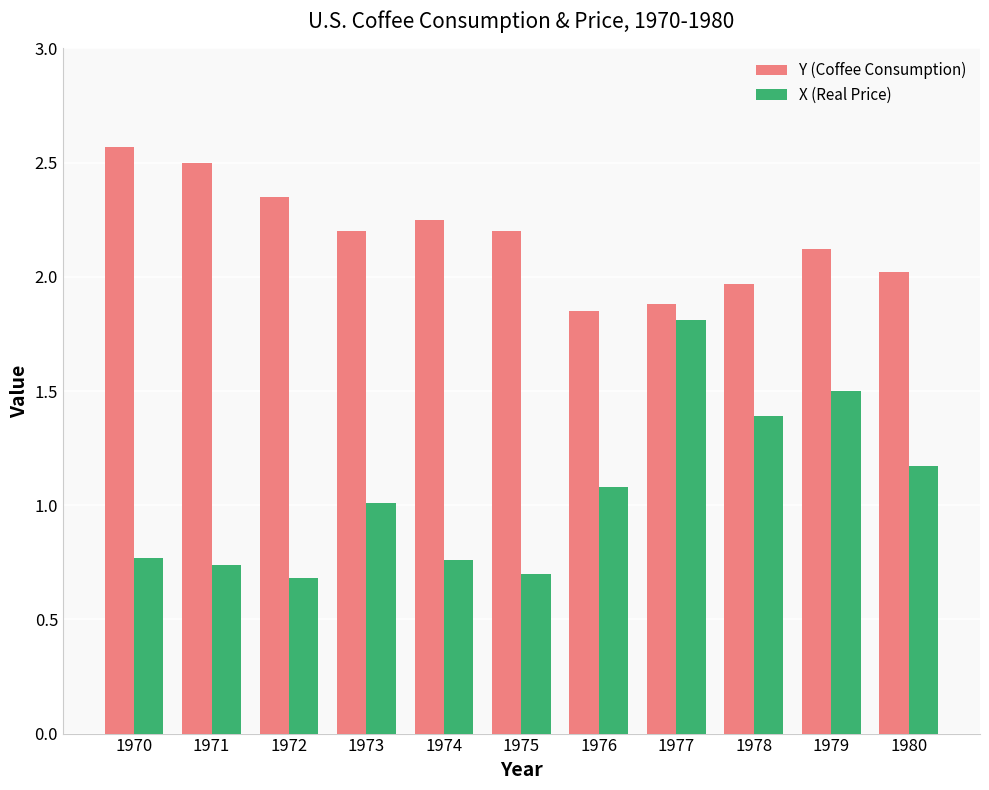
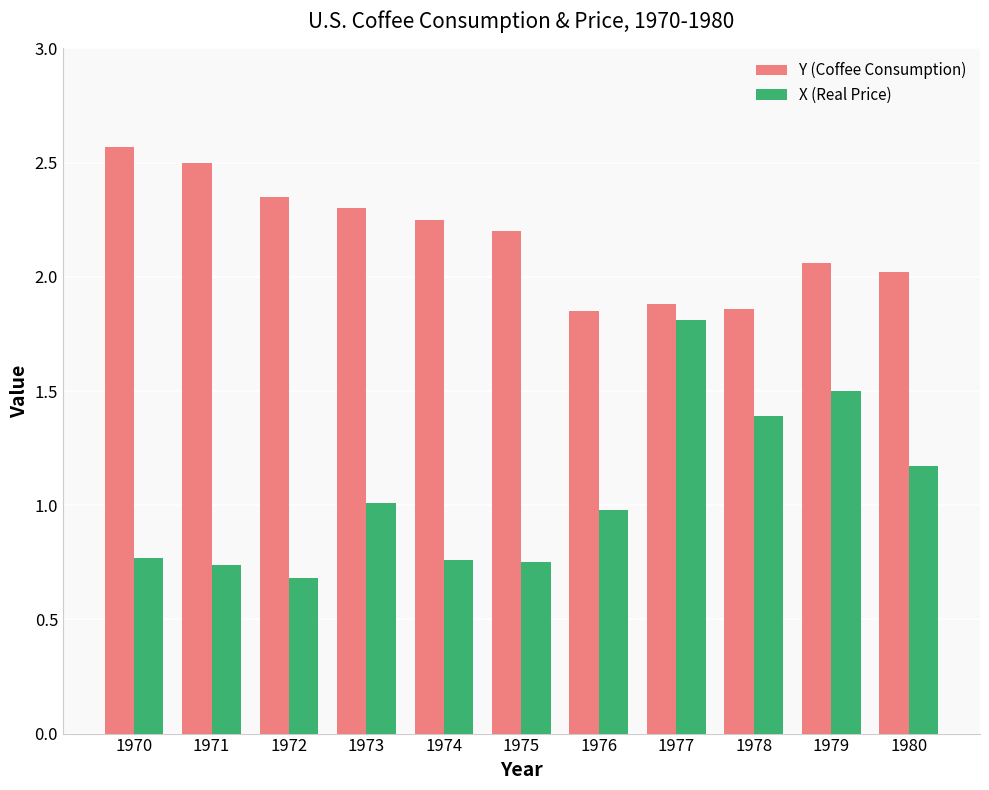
  {
    "Y (Coffee Consumption)": {
      "1970": 2.57,
      "1971": 2.50,
      "1972": 2.35,
-     "1973": 2.2,
+     "1973": 2.3,
      "1974": 2.25,
      "1975": 2.20,
      "1976": 1.85,
      "1977": 1.88,
-     "1978": 1.97,
-     "1979": 2.12,
+     "1978": 1.86,
+     "1979": 2.06,
      "1980": 2.02
    },
    "X (Real Price)": {
      "1970": 0.77,
      "1971": 0.74,
      "1972": 0.68,
      "1973": 1.01,
      "1974": 0.76,
-     "1975": 0.70,
-     "1976": 1.08,
+     "1975": 0.75,
+     "1976": 0.98,
      "1977": 1.81,
      "1978": 1.39,
      "1979": 1.50,
      "1980": 1.17
    }
  }
